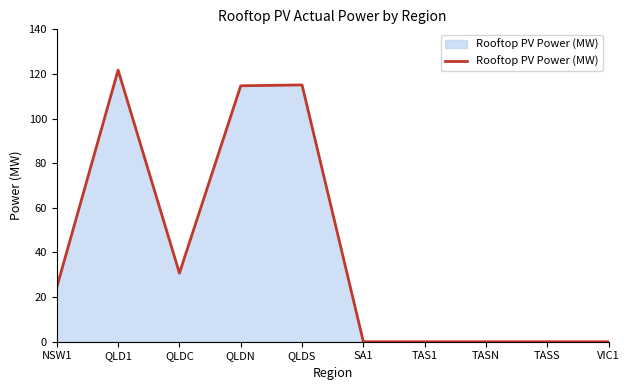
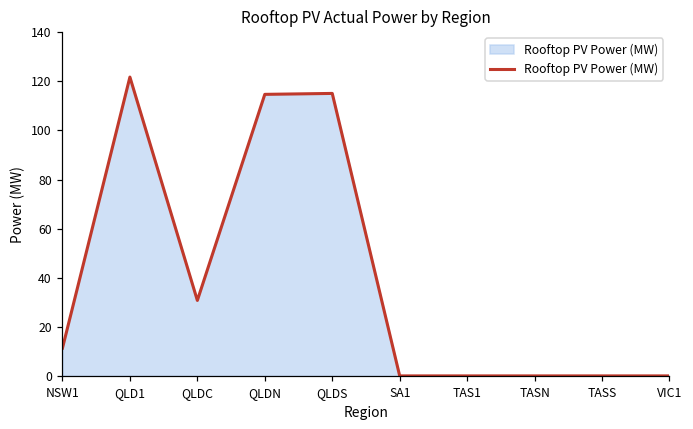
  {
-   "NSW1": 24,
+   "NSW1": 11,
    "QLD1": 122,
    "QLDC": 31,
    "QLDN": 115,
    "QLDS": 115,
    "SA1": 0,
    "TAS1": 0,
    "TASN": 0,
    "TASS": 0,
    "VIC1": 0
  }
